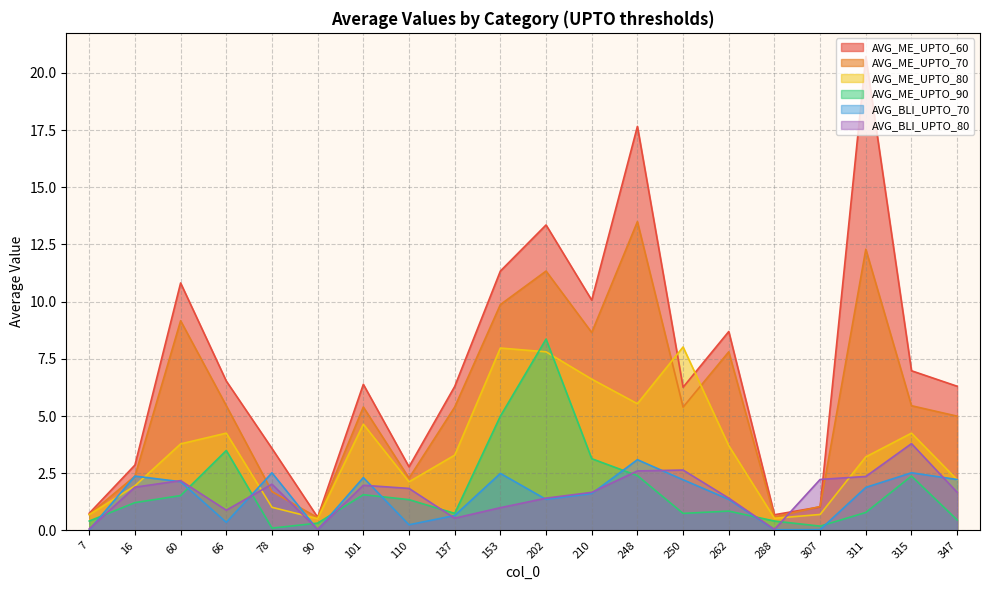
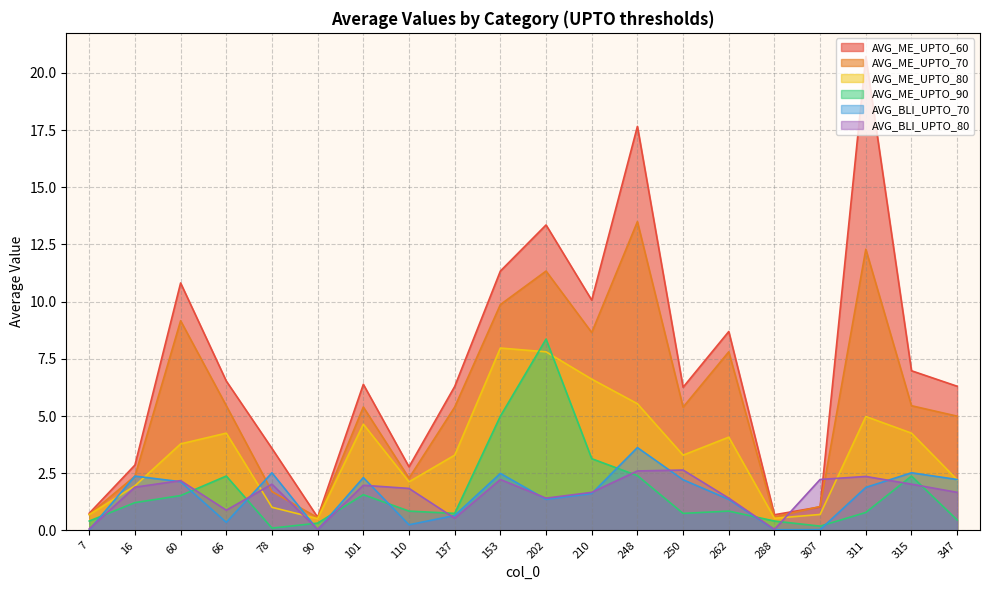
  {
    "AVG_ME_UPTO_80": {
      "60": 3.8,
      "66": 4.3,
      "78": 1.0,
      "101": 4.6,
      "110": 2.1,
      "137": 3.3,
      "153": 8.0,
      "202": 7.8,
      "210": 6.6,
      "248": 5.5,
-     "250": 8.0,
-     "262": 3.7,
+     "250": 3.3,
+     "262": 4.1,
      "307": 0.7,
-     "311": 3.2,
+     "311": 5.0,
      "315": 4.3
    },
    "AVG_ME_UPTO_90": {
      "7": 0.4,
      "16": 1.2,
      "60": 1.5,
-     "66": 3.5,
+     "66": 2.4,
      "78": 0.1,
      "90": 0.3,
      "101": 1.6,
-     "110": 1.3,
+     "110": 0.8,
      "153": 5.0,
      "202": 8.4,
      "210": 3.1,
      "248": 2.4,
      "250": 0.7,
      "262": 0.8,
      "288": 0.4,
      "307": 0.2,
      "311": 0.8,
      "315": 2.4,
      "347": 0.5
    },
    "AVG_BLI_UPTO_70": {
      "66": 0.4,
      "78": 2.5,
      "101": 2.3,
      "110": 0.2,
      "153": 2.5,
-     "248": 3.1,
+     "248": 3.6,
      "250": 2.2,
      "307": 0.0,
      "311": 1.9,
      "315": 2.5
    },
    "AVG_BLI_UPTO_80": {
      "66": 0.9,
      "78": 2.0,
      "101": 2.0,
      "110": 1.8,
      "137": 0.5,
-     "153": 1.0,
+     "153": 2.2,
      "248": 2.6,
      "250": 2.6,
      "307": 2.2,
      "311": 2.4,
-     "315": 3.8,
+     "315": 2.0,
      "347": 1.7
    }
  }
